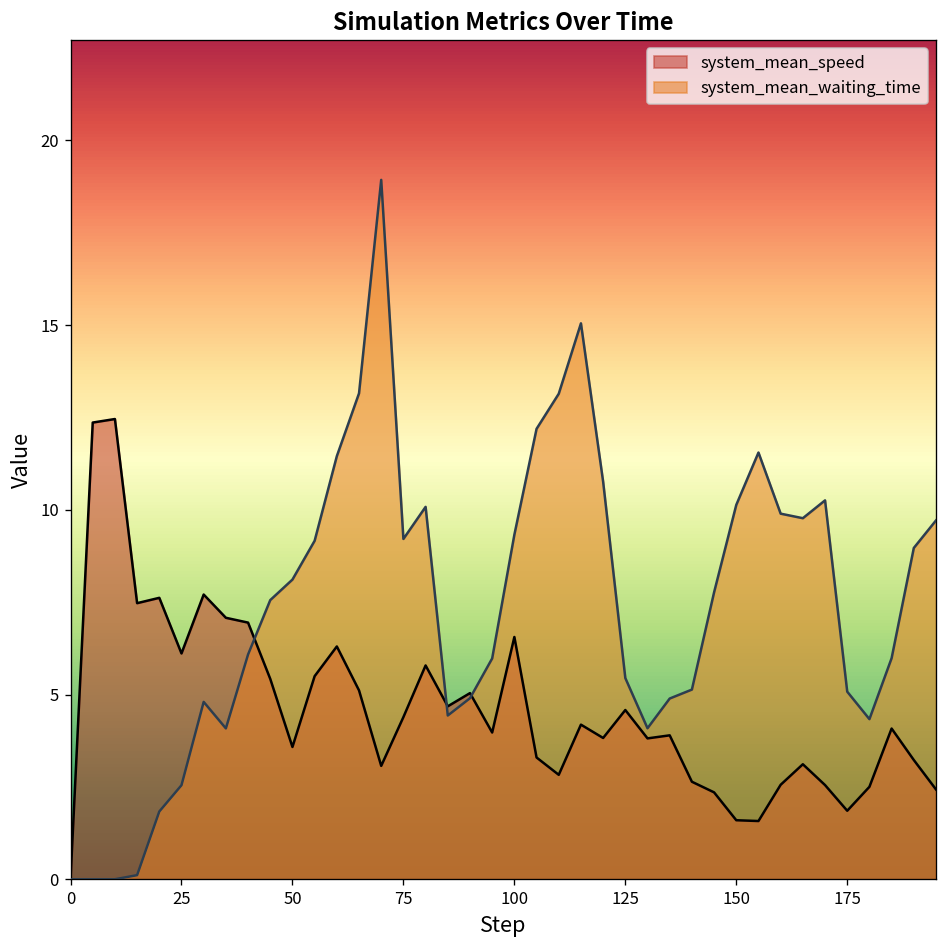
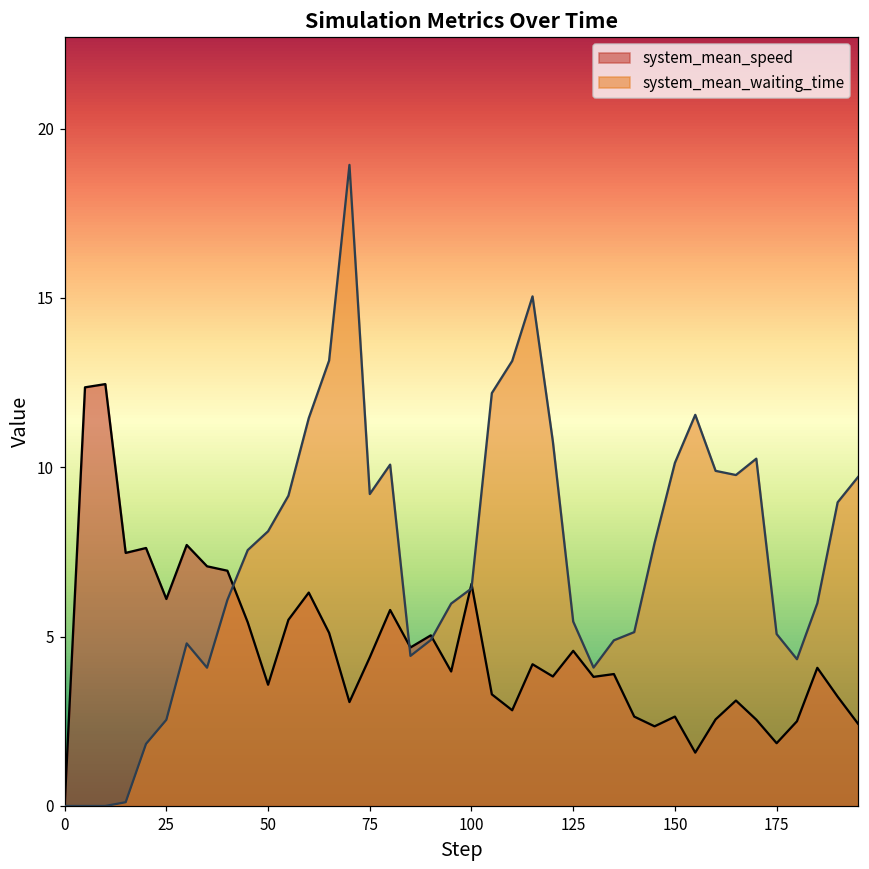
  {
    "system_mean_speed": {
      "25": 6.1,
      "50": 3.6,
      "75": 4.4,
      "100": 6.6,
      "125": 4.6,
-     "150": 1.6,
+     "150": 2.6,
      "175": 1.9
    },
    "system_mean_waiting_time": {
      "25": 2.5,
      "50": 8.1,
      "75": 9.2,
-     "100": 9.3,
+     "100": 6.4,
      "125": 5.4,
      "150": 10.1,
      "175": 5.1
    }
  }
